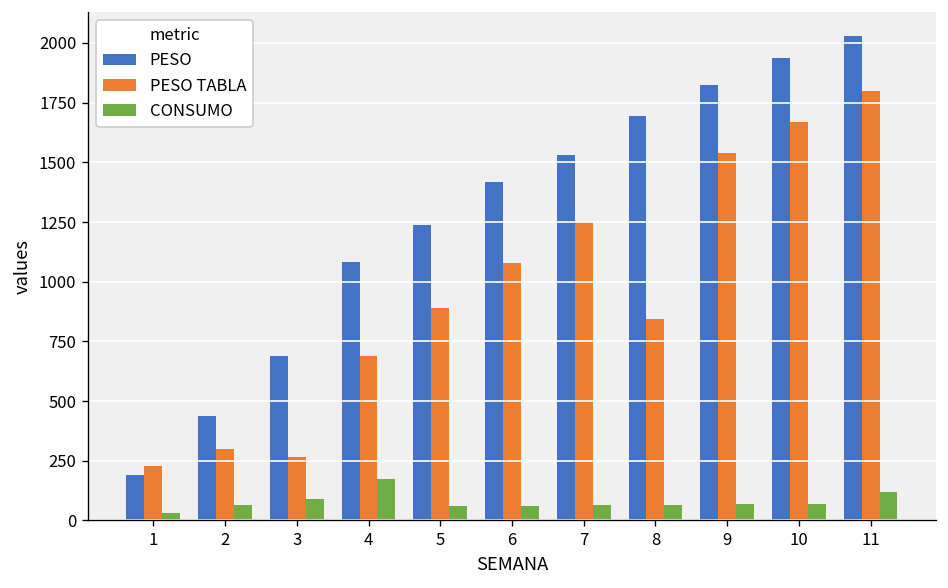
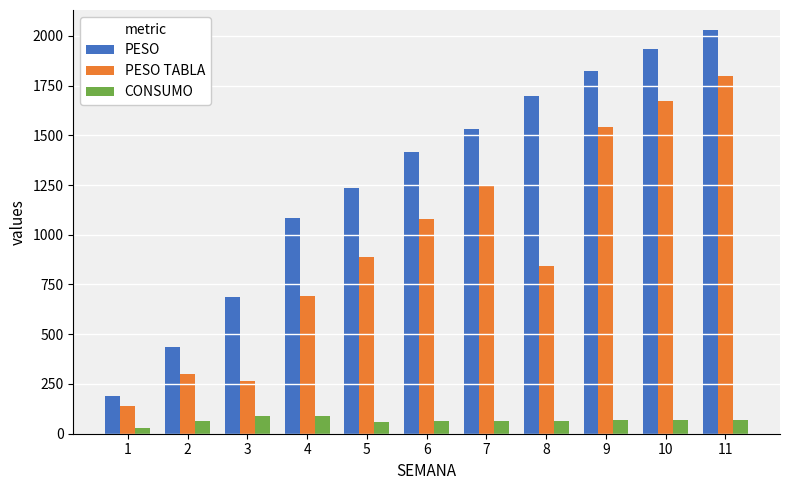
  {
    "PESO": {
      "1": 190,
      "2": 440,
      "3": 690,
      "4": 1080,
      "5": 1240,
      "6": 1420,
      "7": 1530,
      "8": 1700,
      "9": 1820,
      "10": 1940,
      "11": 2030
    },
    "PESO TABLA": {
-     "1": 230,
+     "1": 140,
      "2": 300,
      "3": 260,
      "4": 690,
      "5": 890,
      "6": 1080,
      "7": 1250,
      "8": 840,
      "9": 1540,
      "10": 1670,
      "11": 1800
    },
    "CONSUMO": {
      "1": 30,
      "2": 70,
      "3": 90,
-     "4": 180,
+     "4": 90,
      "5": 60,
      "6": 60,
      "7": 60,
      "8": 70,
      "9": 70,
      "10": 70,
-     "11": 120
+     "11": 70
    }
  }
